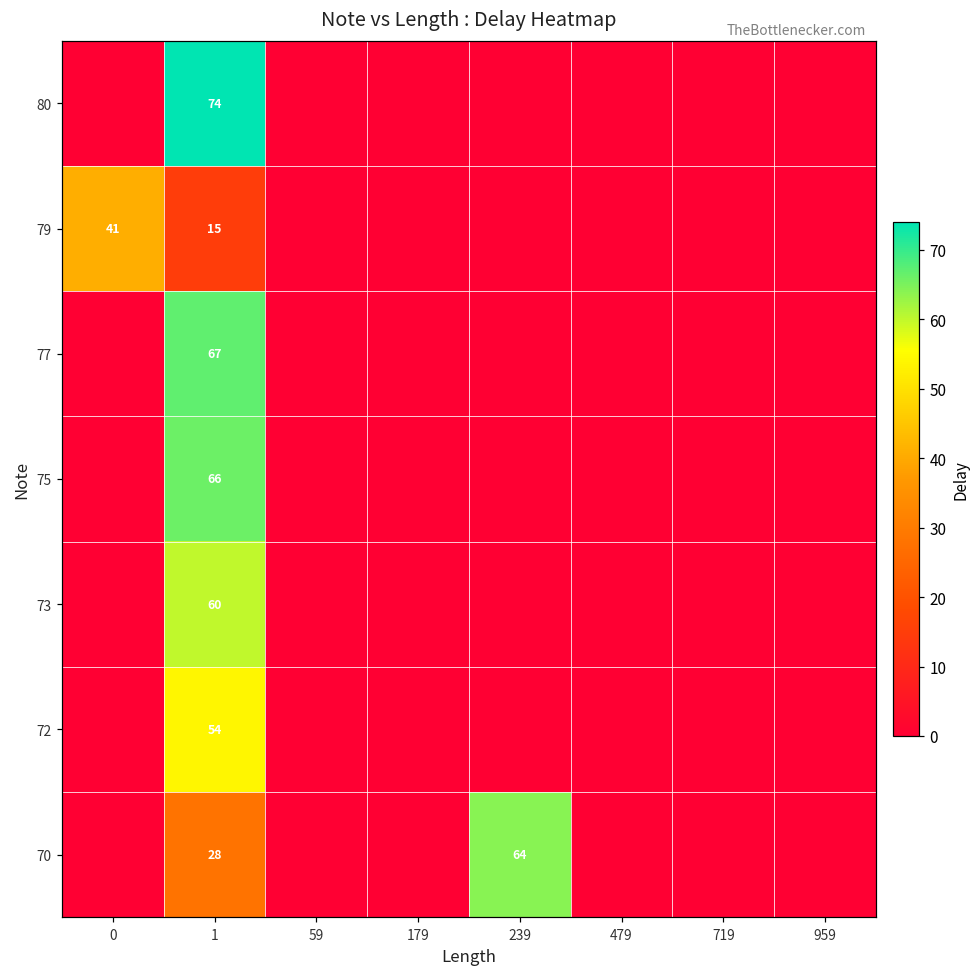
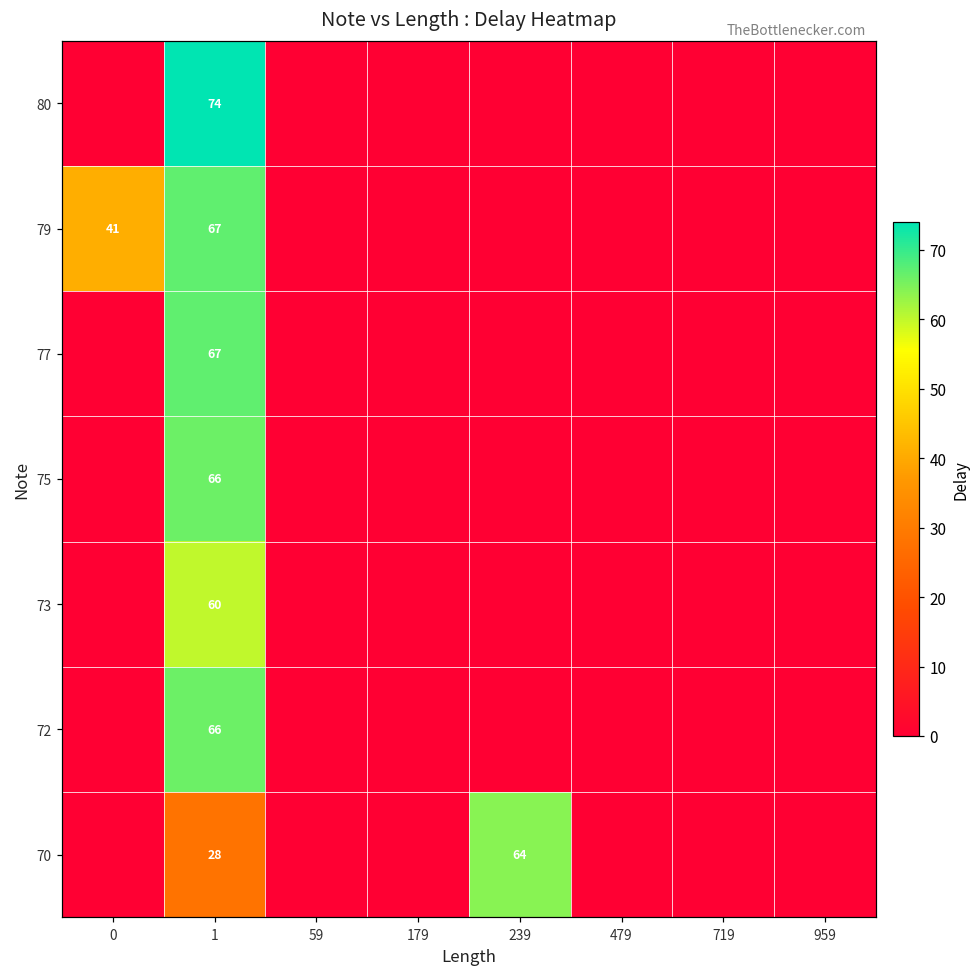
  {
    "80": {
      "1": 74
    },
    "79": {
      "0": 41,
-     "1": 15
+     "1": 67
    },
    "77": {
      "1": 67
    },
    "75": {
      "1": 66
    },
    "73": {
      "1": 60
    },
    "72": {
-     "1": 54
+     "1": 66
    },
    "70": {
      "1": 28,
      "239": 64
    }
  }
